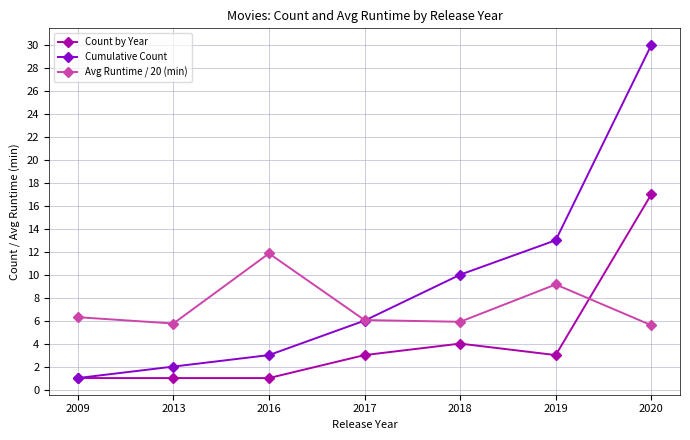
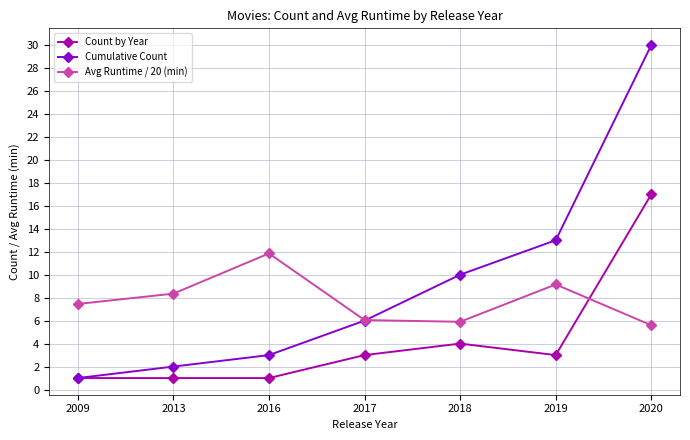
  {
    "Avg Runtime / 20 (min)": {
-     "2009": 6.3,
-     "2013": 5.8,
+     "2009": 7.5,
+     "2013": 8.4,
      "2016": 11.9,
      "2018": 5.9,
      "2019": 9.2,
      "2020": 5.6
    }
  }
